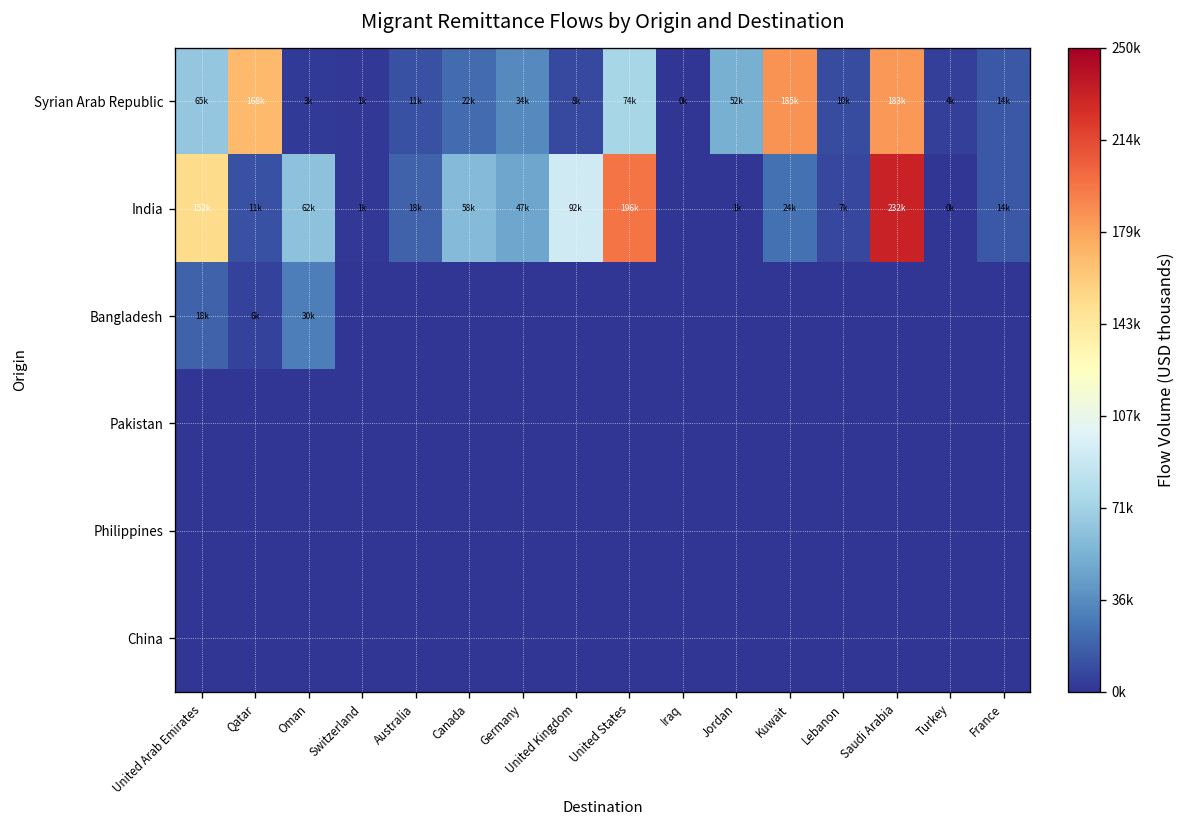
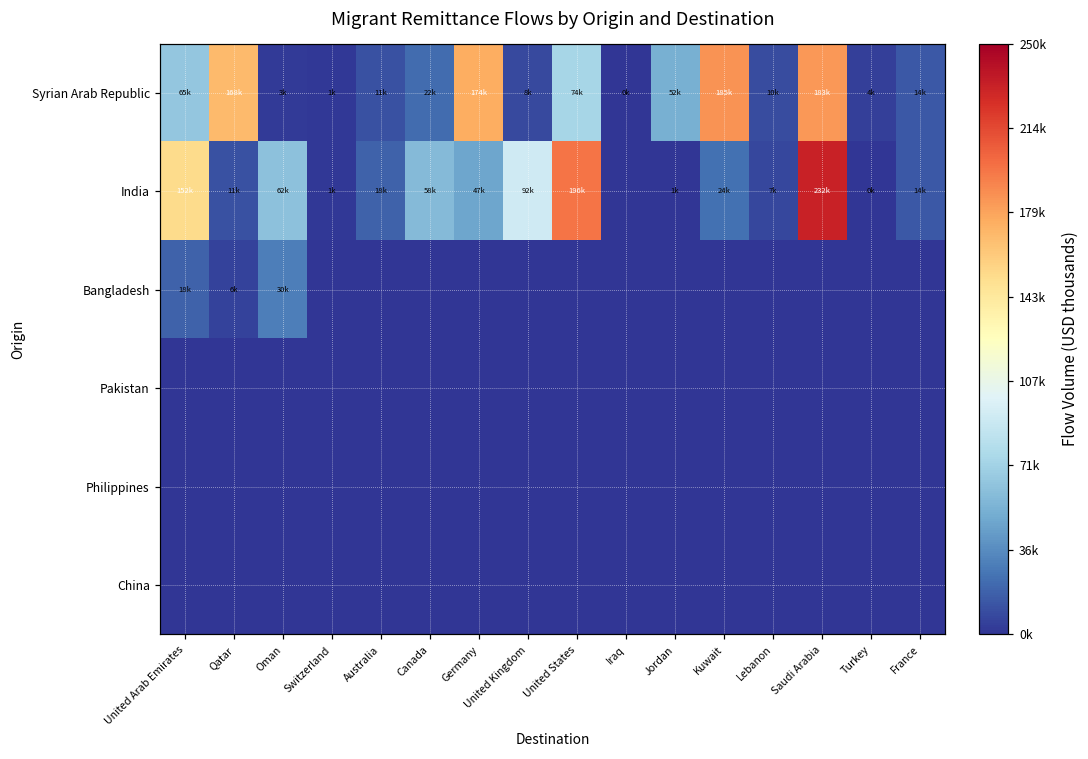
  {
    "Syrian Arab Republic": {
      "United Arab Emirates": "65k",
      "Qatar": "168k",
      "Oman": "3k",
      "Switzerland": "1k",
      "Australia": "11k",
      "Canada": "22k",
-     "Germany": "34k",
+     "Germany": "174k",
      "United Kingdom": "8k",
      "United States": "74k",
      "Iraq": "0k",
      "Jordan": "52k",
      "Kuwait": "185k",
      "Lebanon": "10k",
      "Saudi Arabia": "183k",
      "Turkey": "4k",
      "France": "14k"
    },
    "India": {
      "United Arab Emirates": "152k",
      "Qatar": "11k",
      "Oman": "62k",
      "Switzerland": "1k",
      "Australia": "18k",
      "Canada": "58k",
      "Germany": "47k",
      "United Kingdom": "92k",
      "United States": "196k",
      "Jordan": "1k",
      "Kuwait": "24k",
      "Lebanon": "7k",
      "Saudi Arabia": "232k",
      "Turkey": "0k",
      "France": "14k"
    },
    "Bangladesh": {
      "United Arab Emirates": "18k",
      "Qatar": "6k",
      "Oman": "30k"
    }
  }
